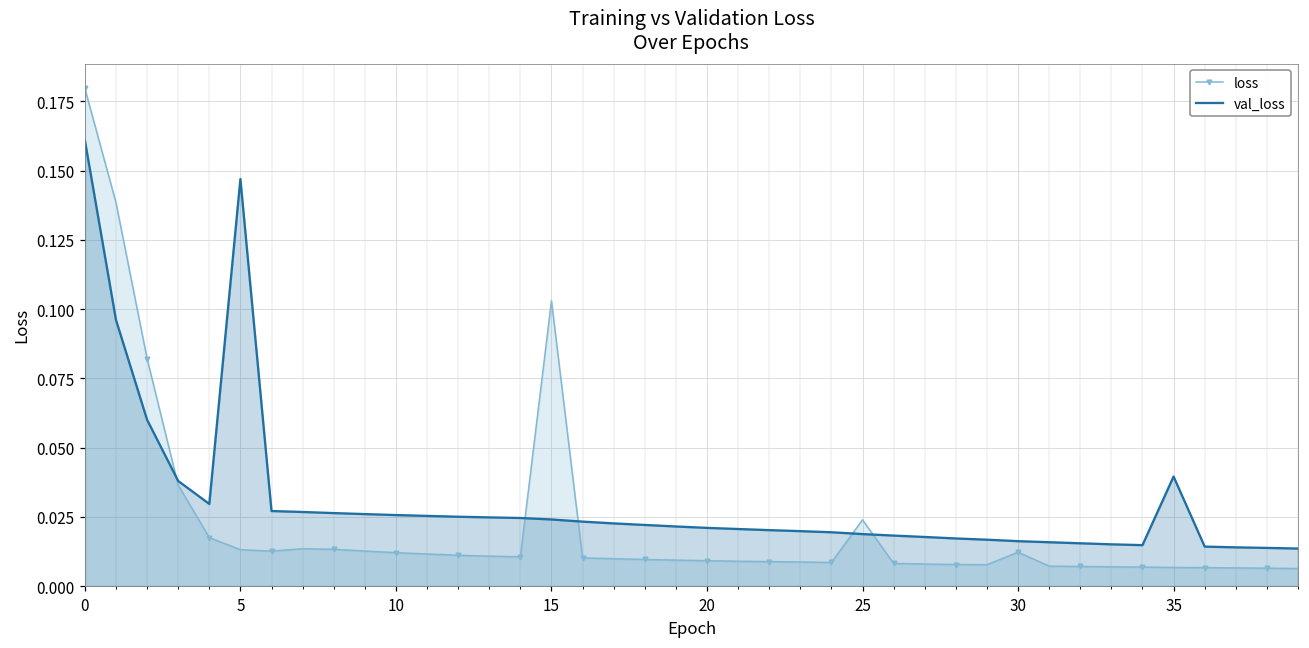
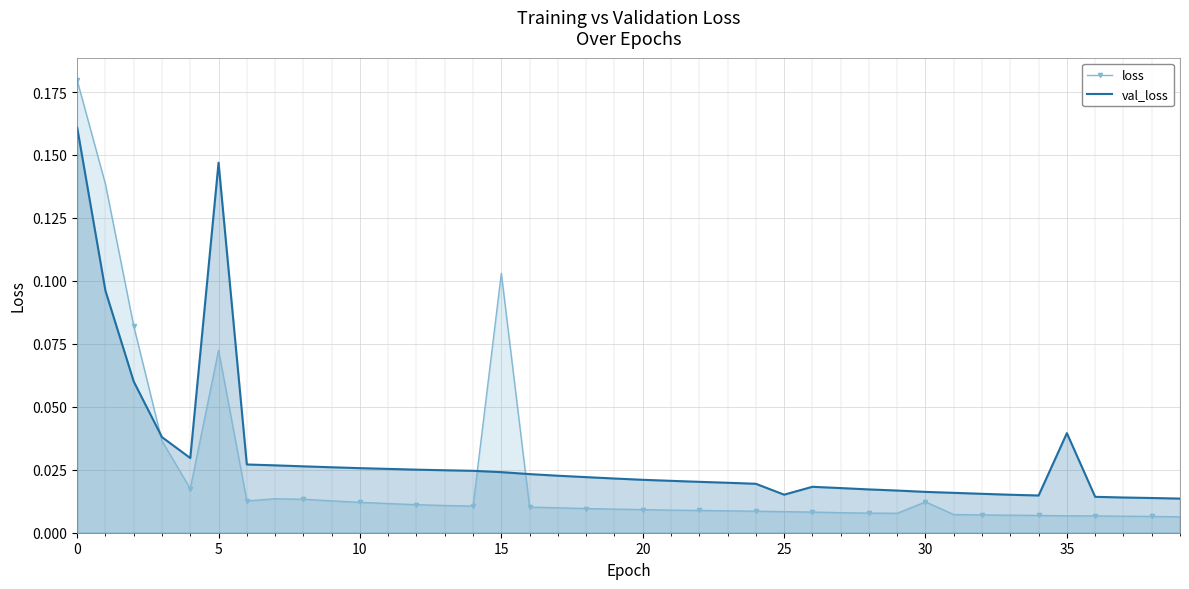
  {
    "loss": {
      "0": 0.180,
-     "5": 0.013,
+     "5": 0.072,
      "10": 0.012,
      "15": 0.103,
      "20": 0.009,
-     "25": 0.024,
+     "25": 0.008,
      "30": 0.012,
      "35": 0.007
    },
    "val_loss": {
      "0": 0.161,
      "5": 0.147,
      "10": 0.026,
      "15": 0.024,
      "20": 0.021,
-     "25": 0.019,
+     "25": 0.015,
      "30": 0.016,
      "35": 0.040
    }
  }
